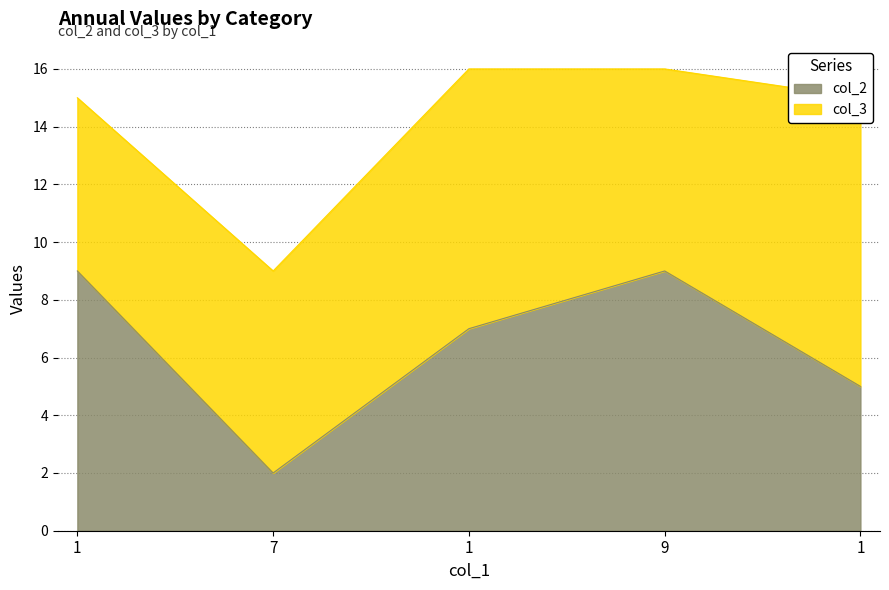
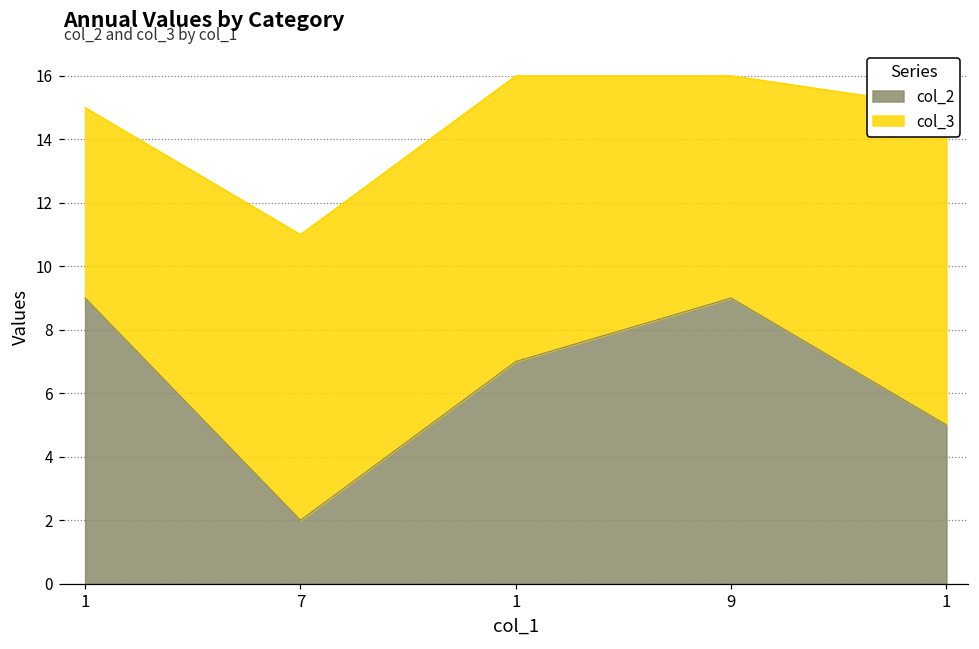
  {
    "col_2": {
      "7": 2,
      "9": 9
    },
    "col_3": {
-     "7": 7,
+     "7": 9,
      "9": 7
    }
  }
